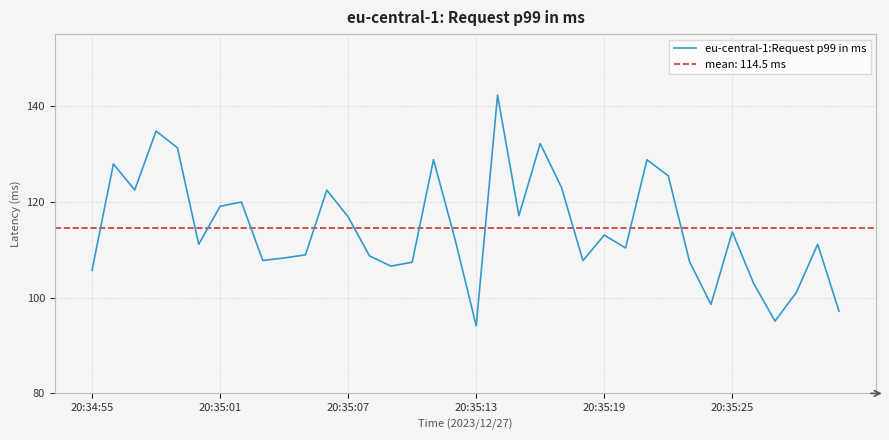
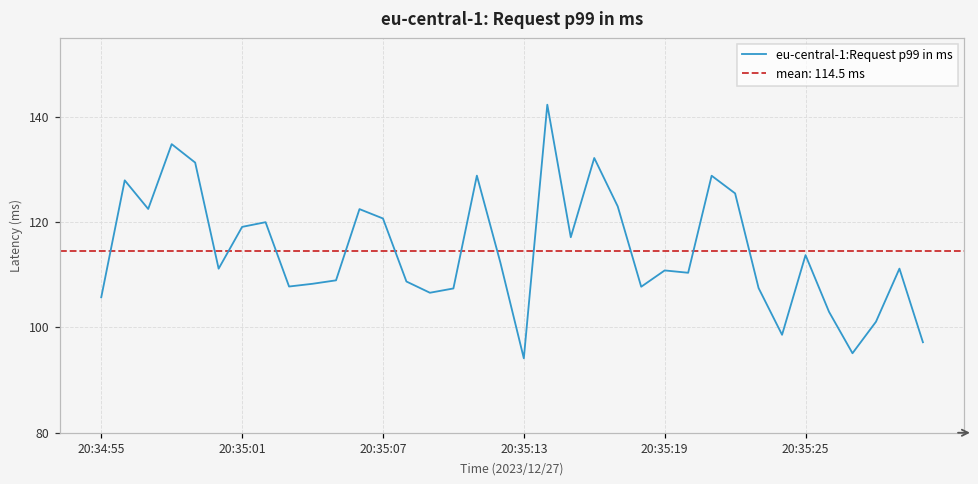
  {
    "20:34:55": 106,
    "20:35:01": 119,
-   "20:35:07": 117,
+   "20:35:07": 121,
    "20:35:13": 94,
-   "20:35:19": 113,
+   "20:35:19": 111,
    "20:35:25": 114
  }
